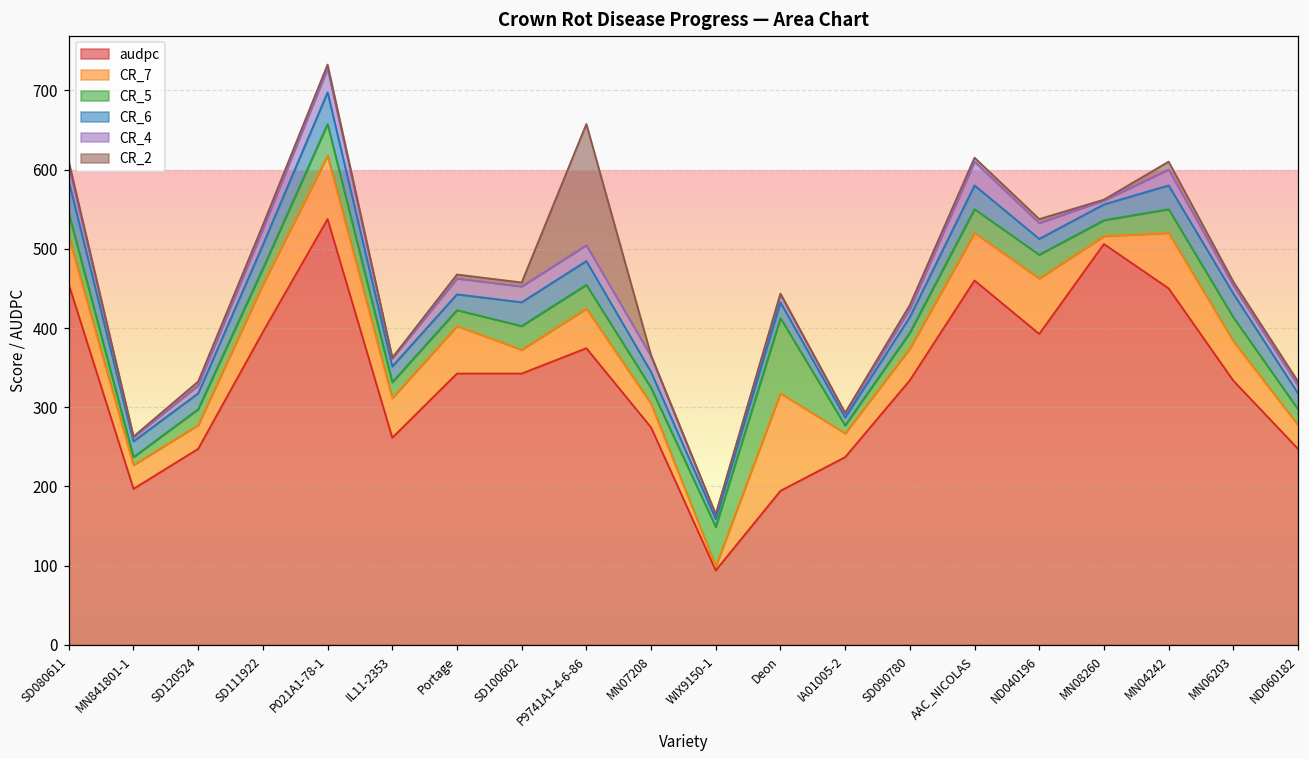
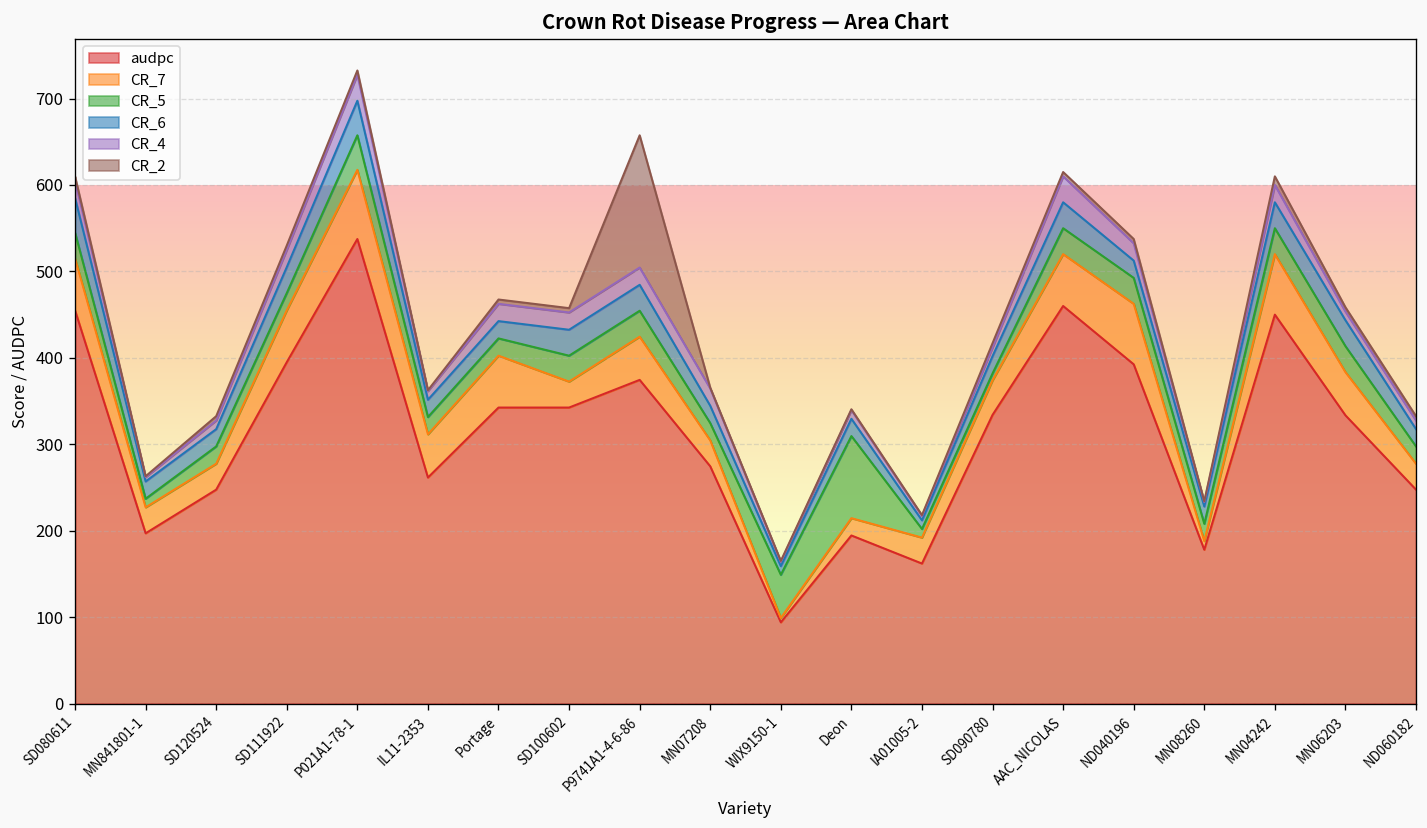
  {
    "audpc": {
      "SD080611": 460,
      "MN841801-1": 200,
      "SD120524": 250,
      "SD111922": 400,
      "P021A1-78-1": 540,
      "IL11-2353": 260,
      "Portage": 340,
      "SD100602": 340,
      "P9741A1-4-6-86": 370,
      "MN07208": 270,
      "WIX9150-1": 90,
      "Deon": 190,
-     "IA01005-2": 240,
+     "IA01005-2": 160,
      "SD090780": 330,
      "AAC_NICOLAS": 460,
      "ND040196": 390,
-     "MN08260": 510,
+     "MN08260": 180,
      "MN04242": 450,
      "MN06203": 330,
      "ND060182": 250
    },
    "CR_7": {
      "SD080611": 60,
      "MN841801-1": 30,
      "SD120524": 30,
      "SD111922": 60,
      "P021A1-78-1": 80,
      "IL11-2353": 50,
      "Portage": 60,
      "SD100602": 30,
      "P9741A1-4-6-86": 50,
      "MN07208": 30,
      "WIX9150-1": 10,
-     "Deon": 120,
+     "Deon": 20,
      "IA01005-2": 30,
      "SD090780": 40,
      "AAC_NICOLAS": 60,
      "ND040196": 70,
      "MN08260": 10,
      "MN04242": 70,
      "MN06203": 50,
      "ND060182": 30
    },
    "CR_5": {
      "SD080611": 30,
      "MN841801-1": 10,
      "SD120524": 20,
      "SD111922": 20,
      "P021A1-78-1": 40,
      "IL11-2353": 20,
      "Portage": 20,
      "SD100602": 30,
      "P9741A1-4-6-86": 30,
      "MN07208": 20,
      "WIX9150-1": 50,
      "Deon": 100,
      "IA01005-2": 10,
-     "SD090780": 20,
+     "SD090780": 10,
      "AAC_NICOLAS": 30,
      "ND040196": 30,
      "MN08260": 20,
      "MN04242": 30,
      "MN06203": 30,
      "ND060182": 20
    },
    "CR_6": {
      "SD080611": 40,
      "MN841801-1": 20,
      "SD120524": 20,
      "SD111922": 30,
      "P021A1-78-1": 40,
      "IL11-2353": 20,
      "Portage": 20,
      "SD100602": 30,
      "P9741A1-4-6-86": 30,
      "MN07208": 20,
      "WIX9150-1": 10,
      "Deon": 20,
      "IA01005-2": 10,
      "SD090780": 20,
      "AAC_NICOLAS": 30,
      "ND040196": 20,
      "MN08260": 20,
      "MN04242": 30,
      "MN06203": 30,
      "ND060182": 20
    },
    "CR_4": {
      "SD080611": 20,
      "SD120524": 10,
      "SD111922": 20,
      "P021A1-78-1": 30,
      "Portage": 20,
      "SD100602": 20,
      "P9741A1-4-6-86": 20,
      "SD090780": 10,
      "AAC_NICOLAS": 30,
      "ND040196": 20,
      "MN04242": 20,
      "MN06203": 10,
      "ND060182": 10
    },
    "CR_2": {
      "SD080611": 10,
      "SD120524": 10,
      "SD111922": 10,
      "P021A1-78-1": 10,
      "Portage": 10,
      "SD100602": 10,
      "P9741A1-4-6-86": 150,
      "SD090780": 10,
      "AAC_NICOLAS": 10,
      "ND040196": 10,
      "MN04242": 10,
      "MN06203": 10,
      "ND060182": 10
    }
  }
